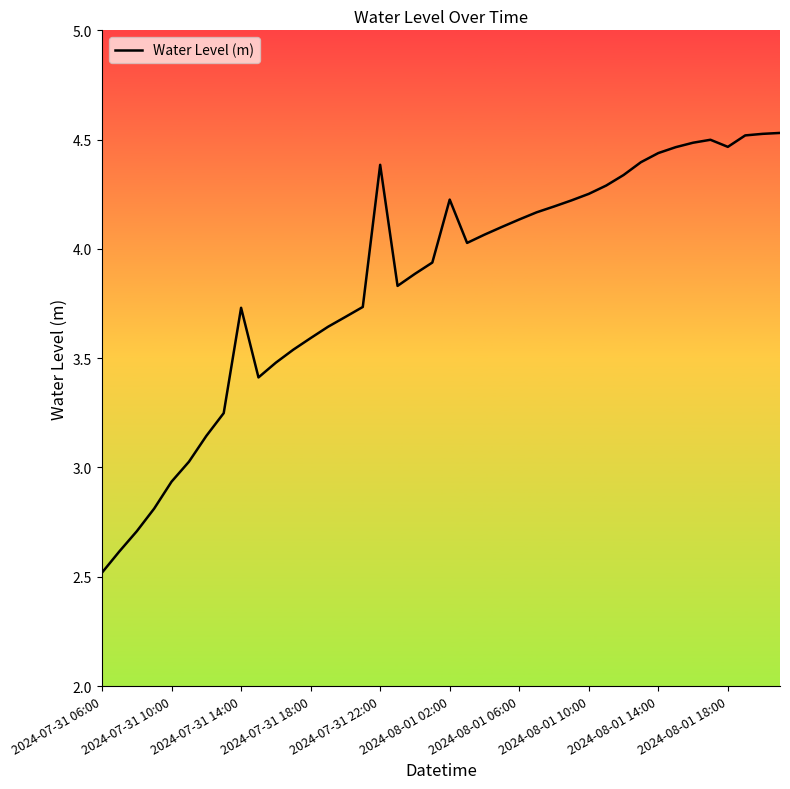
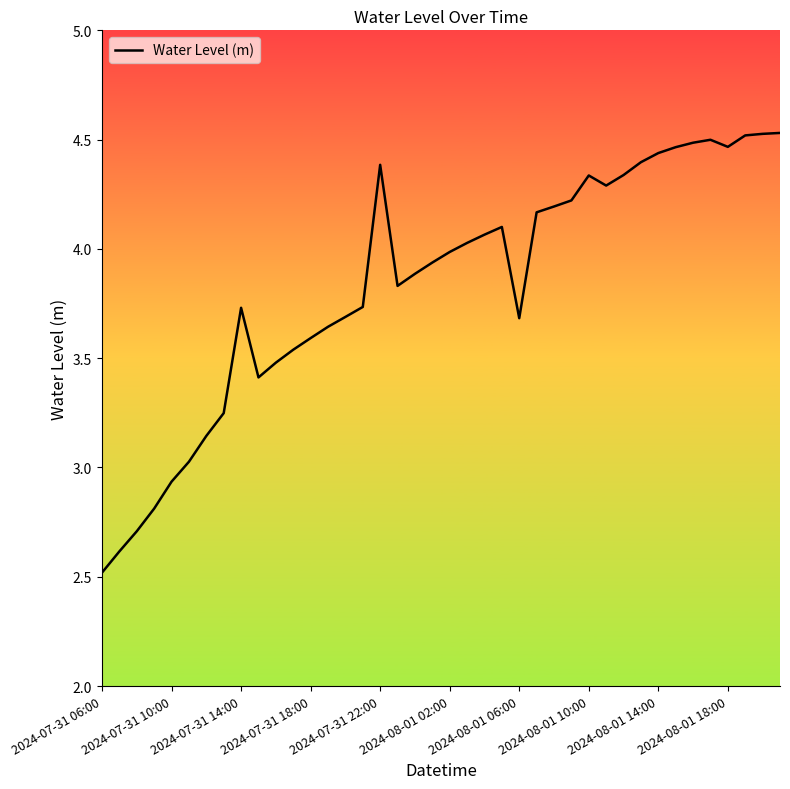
  {
    "2024-07-31 06:00": 2.52,
    "2024-07-31 10:00": 2.94,
    "2024-07-31 14:00": 3.73,
    "2024-07-31 18:00": 3.59,
    "2024-07-31 22:00": 4.38,
-   "2024-08-01 02:00": 4.23,
-   "2024-08-01 06:00": 4.13,
-   "2024-08-01 10:00": 4.25,
+   "2024-08-01 02:00": 3.99,
+   "2024-08-01 06:00": 3.68,
+   "2024-08-01 10:00": 4.34,
    "2024-08-01 14:00": 4.44,
    "2024-08-01 18:00": 4.47
  }
